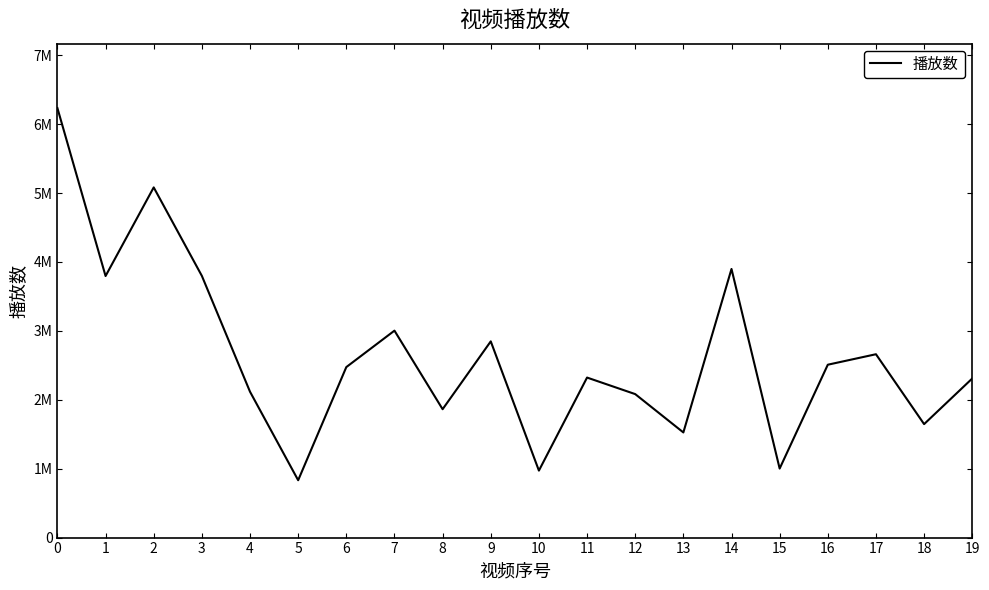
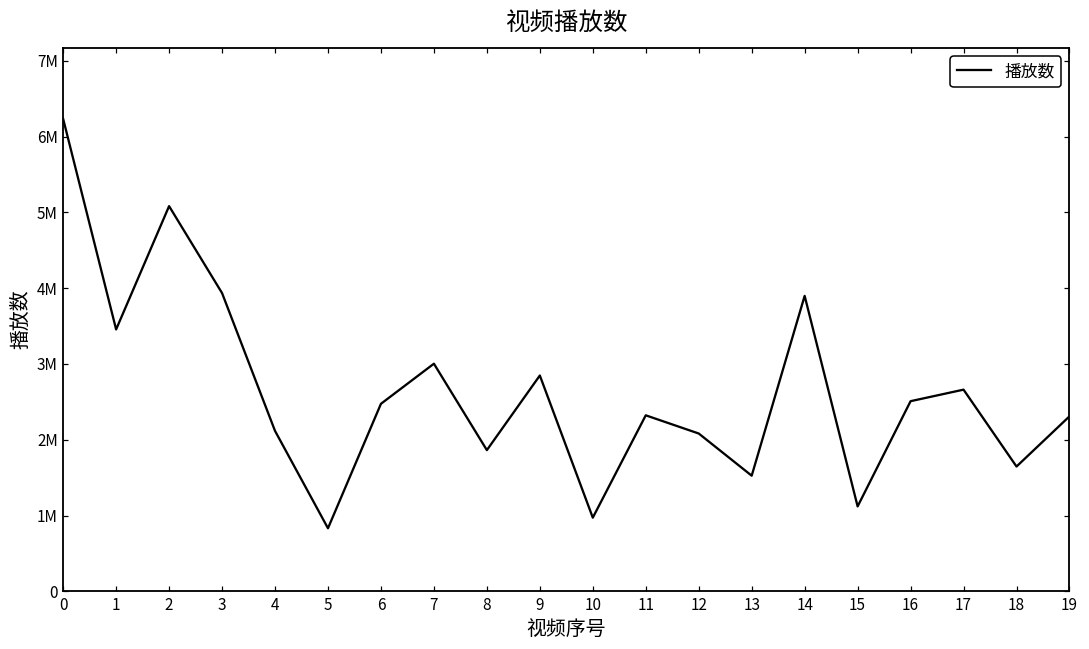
  {
    "0": 6200000,
-   "1": 3800000,
+   "1": 3500000,
    "2": 5100000,
-   "3": 3800000,
+   "3": 3900000,
    "4": 2100000,
    "5": 800000,
    "6": 2500000,
    "7": 3000000,
    "8": 1900000,
    "9": 2800000,
    "10": 1000000,
    "11": 2300000,
    "12": 2100000,
    "13": 1500000,
    "14": 3900000,
-   "15": 1000000,
+   "15": 1100000,
    "16": 2500000,
    "17": 2700000,
    "18": 1600000,
    "19": 2300000
  }
